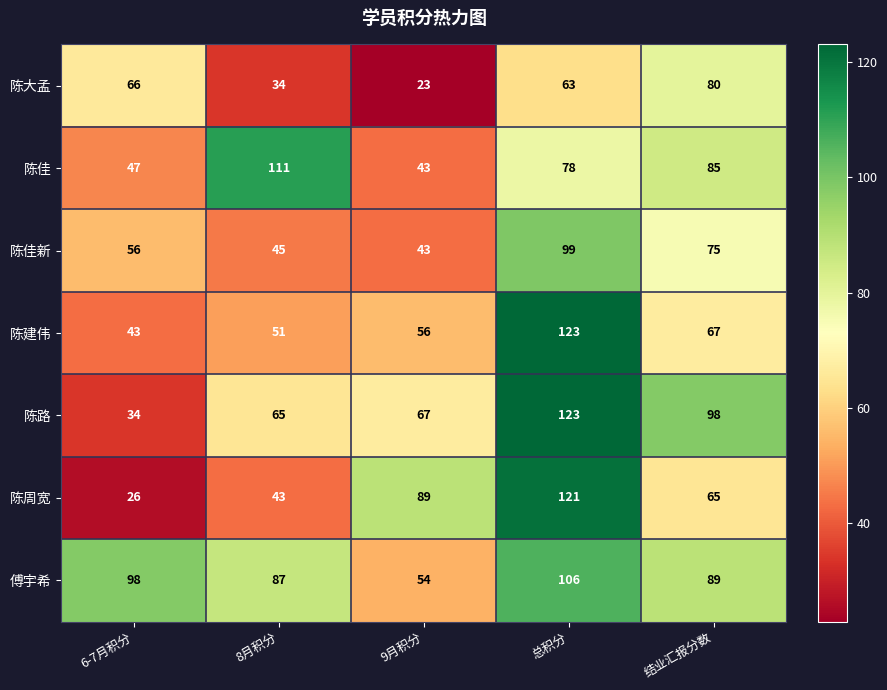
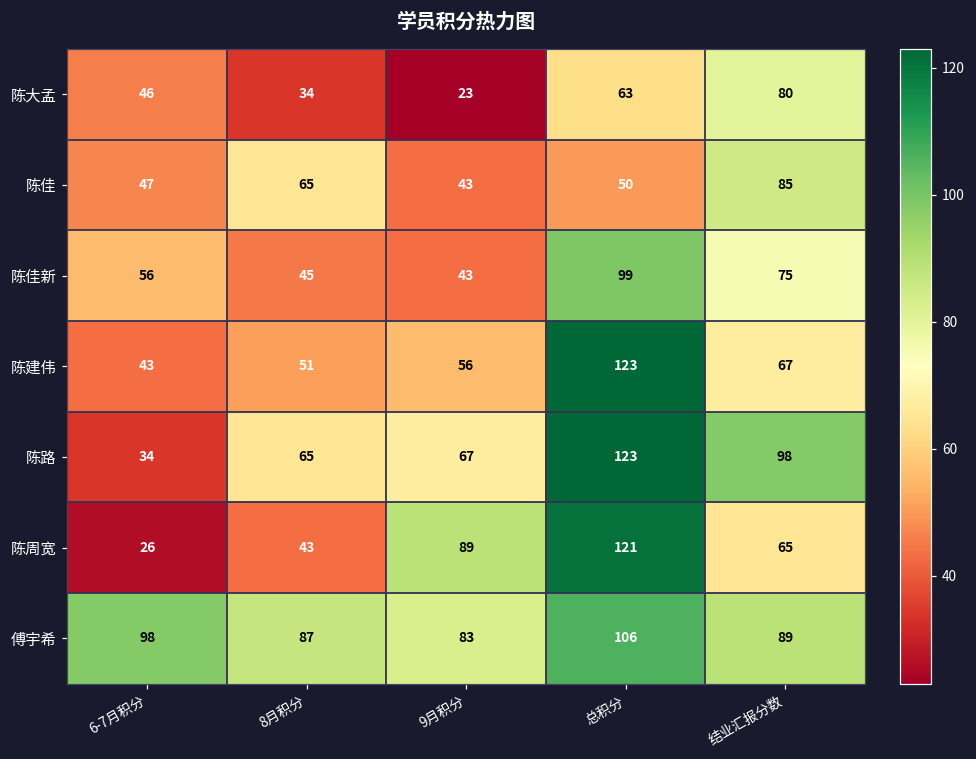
  {
    "陈大孟": {
-     "6-7月积分": 66,
+     "6-7月积分": 46,
      "8月积分": 34,
      "9月积分": 23,
      "总积分": 63,
      "结业汇报分数": 80
    },
    "陈佳": {
      "6-7月积分": 47,
-     "8月积分": 111,
+     "8月积分": 65,
      "9月积分": 43,
-     "总积分": 78,
+     "总积分": 50,
      "结业汇报分数": 85
    },
    "陈佳新": {
      "6-7月积分": 56,
      "8月积分": 45,
      "9月积分": 43,
      "总积分": 99,
      "结业汇报分数": 75
    },
    "陈建伟": {
      "6-7月积分": 43,
      "8月积分": 51,
      "9月积分": 56,
      "总积分": 123,
      "结业汇报分数": 67
    },
    "陈路": {
      "6-7月积分": 34,
      "8月积分": 65,
      "9月积分": 67,
      "总积分": 123,
      "结业汇报分数": 98
    },
    "陈周宽": {
      "6-7月积分": 26,
      "8月积分": 43,
      "9月积分": 89,
      "总积分": 121,
      "结业汇报分数": 65
    },
    "傅宇希": {
      "6-7月积分": 98,
      "8月积分": 87,
-     "9月积分": 54,
+     "9月积分": 83,
      "总积分": 106,
      "结业汇报分数": 89
    }
  }
